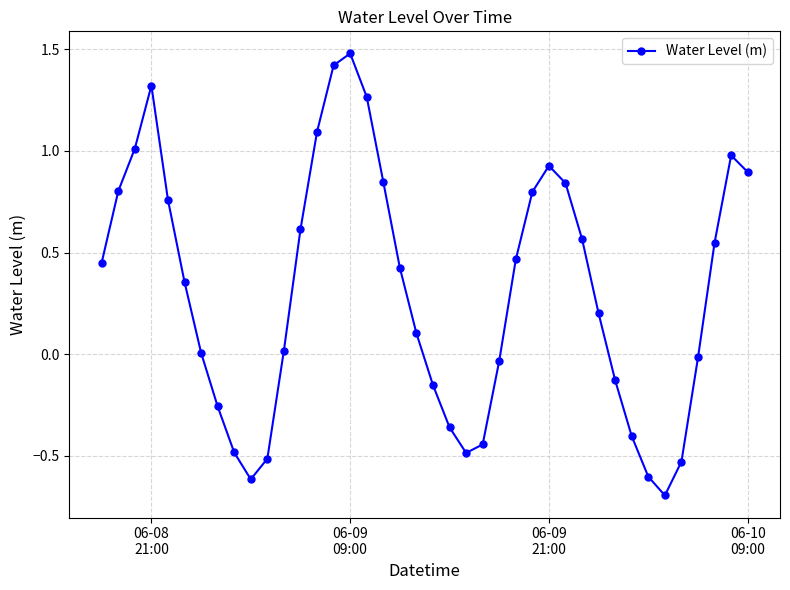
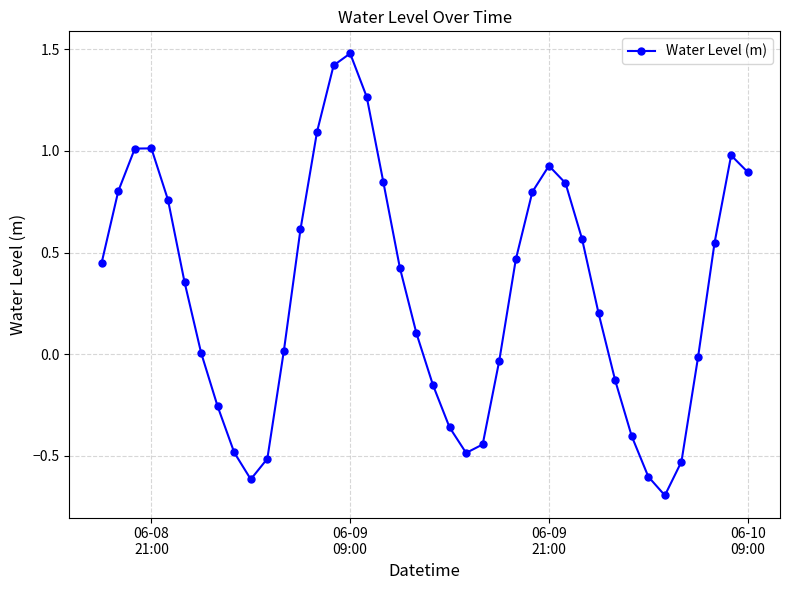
  {
-   "06-08 21:00": 1.32,
+   "06-08 21:00": 1.01,
    "06-09 09:00": 1.48,
    "06-09 21:00": 0.93,
    "06-10 09:00": 0.90
  }
